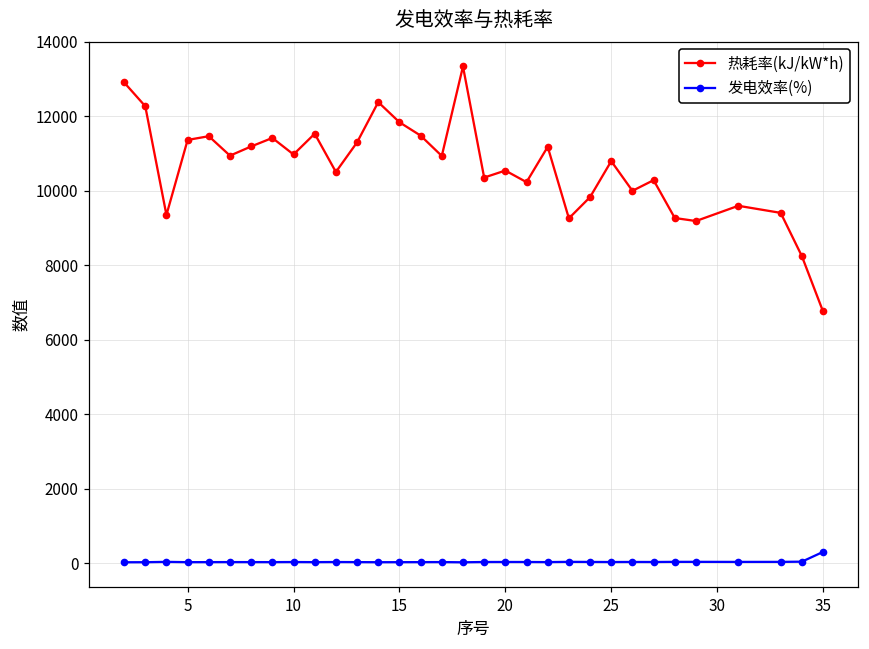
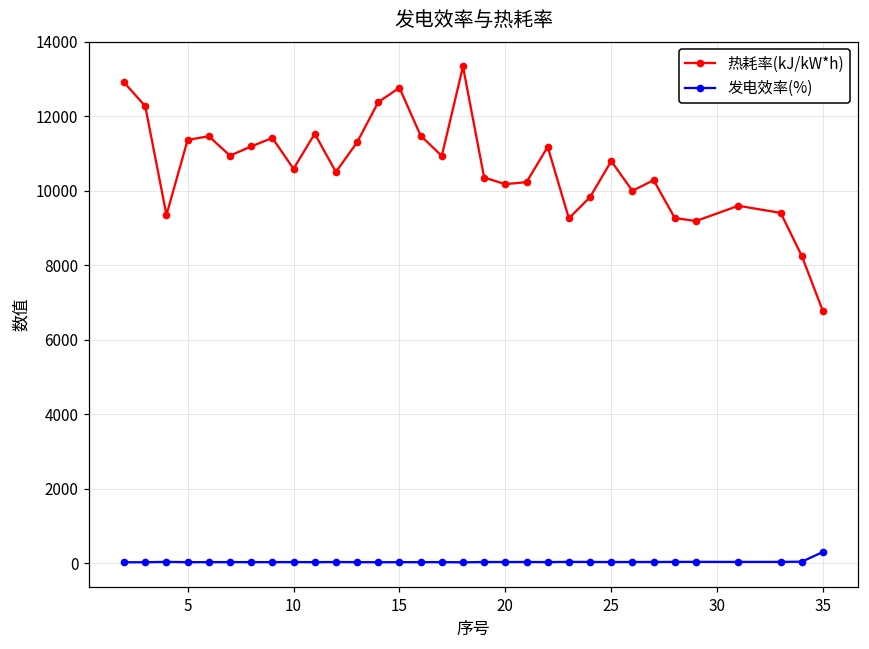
  {
    "热耗率(kJ/kW*h)": {
      "5": 11400,
-     "10": 11000,
-     "15": 11800,
-     "20": 10500,
+     "10": 10600,
+     "15": 12800,
+     "20": 10200,
      "25": 10800,
      "35": 6800
    },
    "发电效率(%)": {
      "5": 0,
      "10": 0,
      "15": 0,
      "20": 0,
      "25": 0,
      "35": 300
    }
  }
